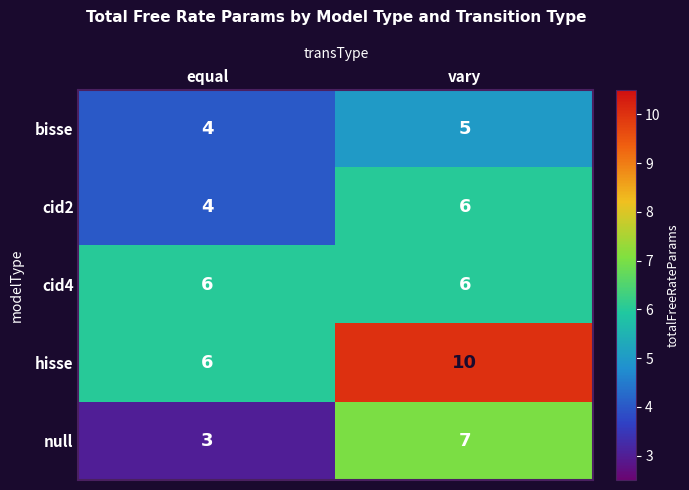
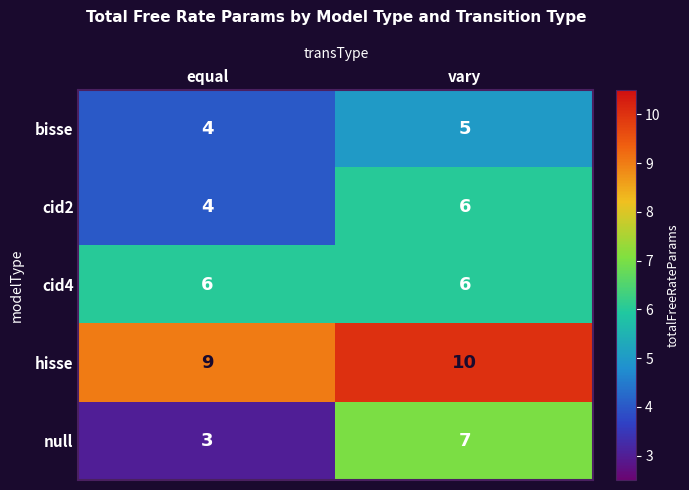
  {
    "bisse": {
      "equal": 4,
      "vary": 5
    },
    "cid2": {
      "equal": 4,
      "vary": 6
    },
    "cid4": {
      "equal": 6,
      "vary": 6
    },
    "hisse": {
-     "equal": 6,
+     "equal": 9,
      "vary": 10
    },
    "null": {
      "equal": 3,
      "vary": 7
    }
  }
